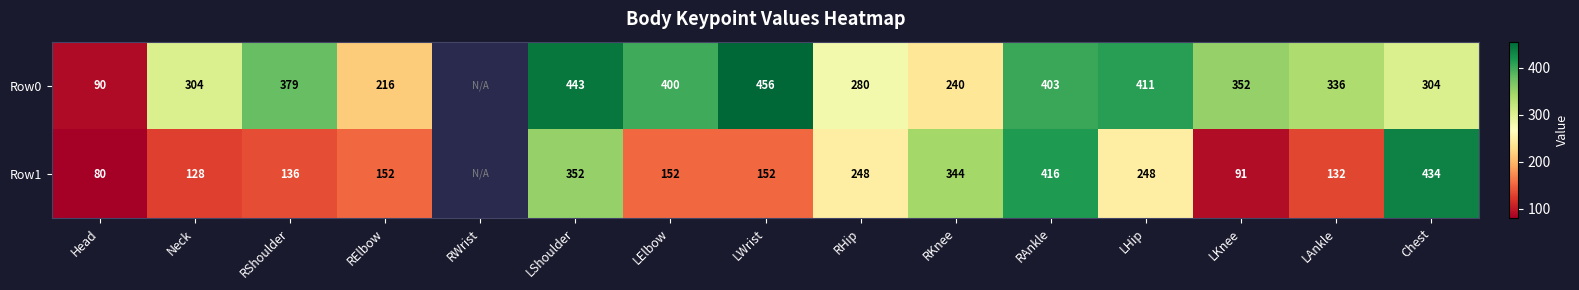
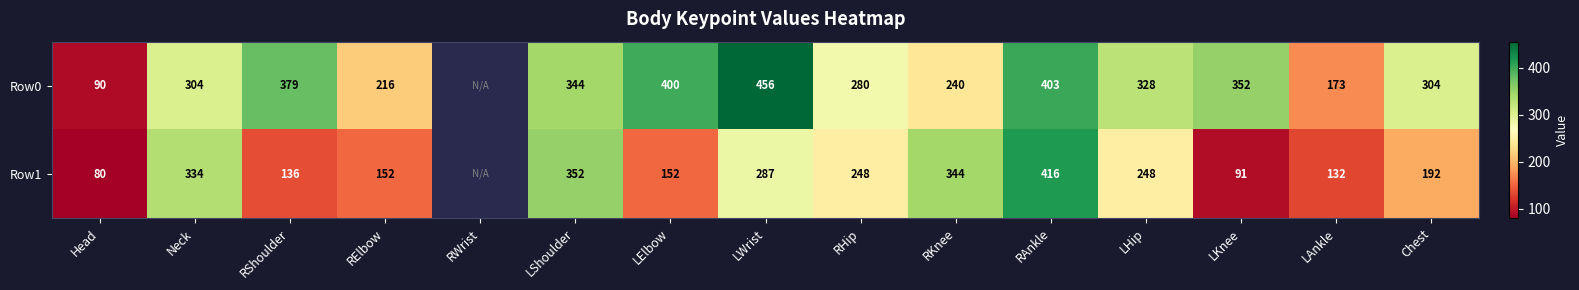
  {
    "Row0": {
      "Head": 90,
      "Neck": 304,
      "RShoulder": 379,
      "RElbow": 216,
-     "LShoulder": 443,
+     "LShoulder": 344,
      "LElbow": 400,
      "LWrist": 456,
      "RHip": 280,
      "RKnee": 240,
      "RAnkle": 403,
-     "LHip": 411,
+     "LHip": 328,
      "LKnee": 352,
-     "LAnkle": 336,
+     "LAnkle": 173,
      "Chest": 304
    },
    "Row1": {
      "Head": 80,
-     "Neck": 128,
+     "Neck": 334,
      "RShoulder": 136,
      "RElbow": 152,
      "LShoulder": 352,
      "LElbow": 152,
-     "LWrist": 152,
+     "LWrist": 287,
      "RHip": 248,
      "RKnee": 344,
      "RAnkle": 416,
      "LHip": 248,
      "LKnee": 91,
      "LAnkle": 132,
-     "Chest": 434
+     "Chest": 192
    }
  }
